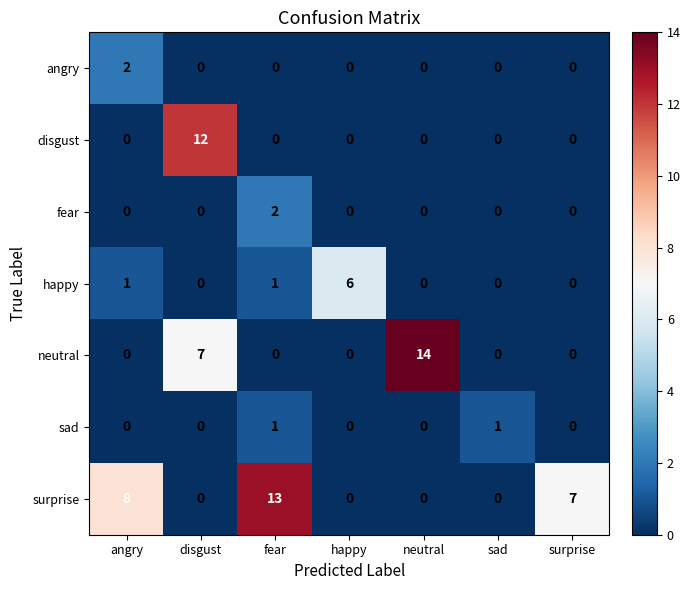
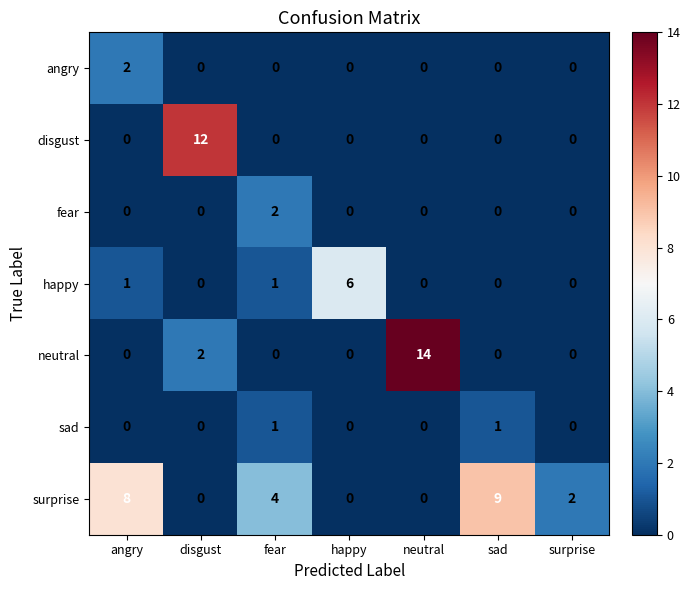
  {
    "angry": {
      "angry": 2,
      "disgust": 0,
      "fear": 0,
      "happy": 0,
      "neutral": 0,
      "sad": 0,
      "surprise": 0
    },
    "disgust": {
      "angry": 0,
      "disgust": 12,
      "fear": 0,
      "happy": 0,
      "neutral": 0,
      "sad": 0,
      "surprise": 0
    },
    "fear": {
      "angry": 0,
      "disgust": 0,
      "fear": 2,
      "happy": 0,
      "neutral": 0,
      "sad": 0,
      "surprise": 0
    },
    "happy": {
      "angry": 1,
      "disgust": 0,
      "fear": 1,
      "happy": 6,
      "neutral": 0,
      "sad": 0,
      "surprise": 0
    },
    "neutral": {
      "angry": 0,
-     "disgust": 7,
+     "disgust": 2,
      "fear": 0,
      "happy": 0,
      "neutral": 14,
      "sad": 0,
      "surprise": 0
    },
    "sad": {
      "angry": 0,
      "disgust": 0,
      "fear": 1,
      "happy": 0,
      "neutral": 0,
      "sad": 1,
      "surprise": 0
    },
    "surprise": {
      "disgust": 0,
-     "fear": 13,
+     "fear": 4,
      "happy": 0,
      "neutral": 0,
-     "sad": 0,
-     "surprise": 7
+     "sad": 9,
+     "surprise": 2
    }
  }
